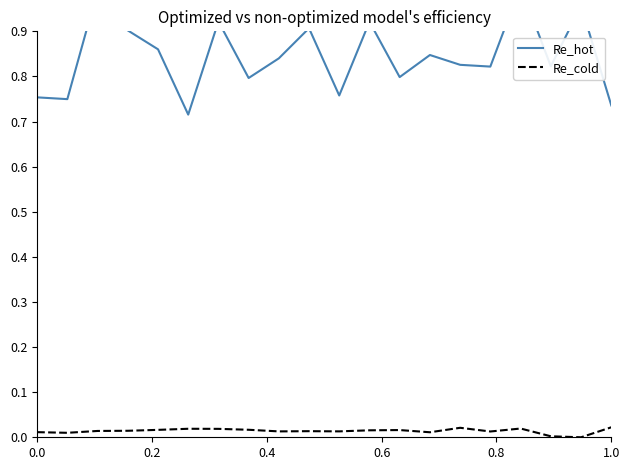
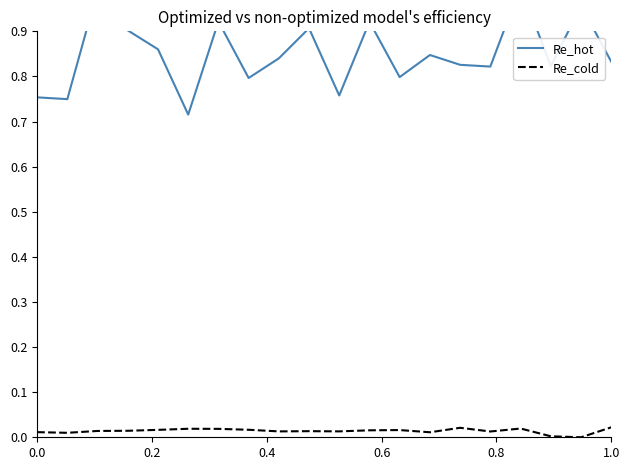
  {
    "Re_hot": {
      "0.0": 0.75,
-     "1.0": 0.74
+     "1.0": 0.83
    },
    "Re_cold": {
      "0.0": 0.01,
      "1.0": 0.02
    }
  }
